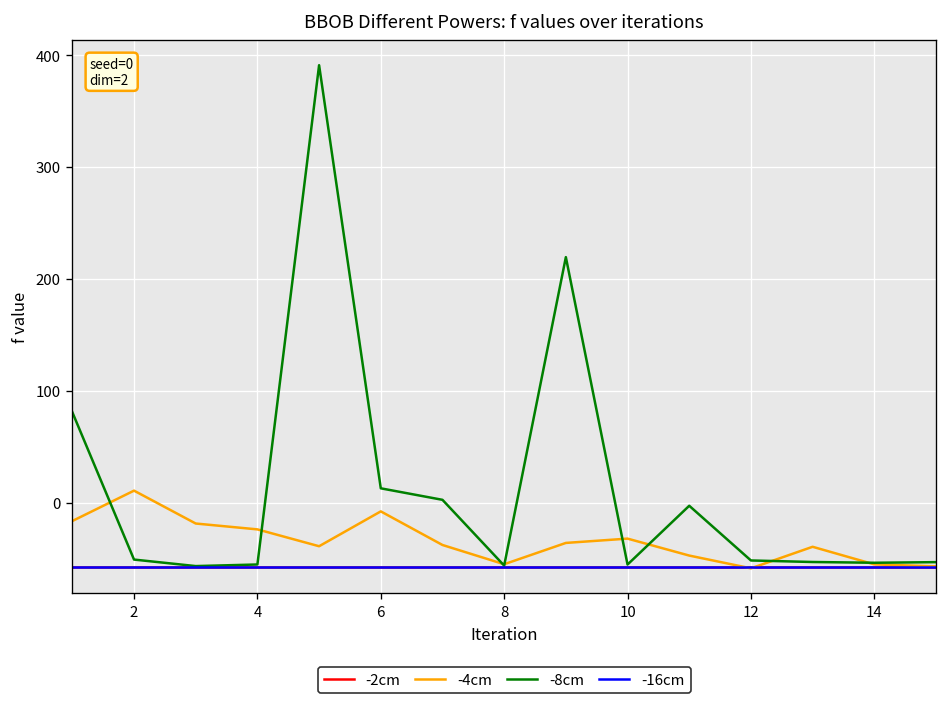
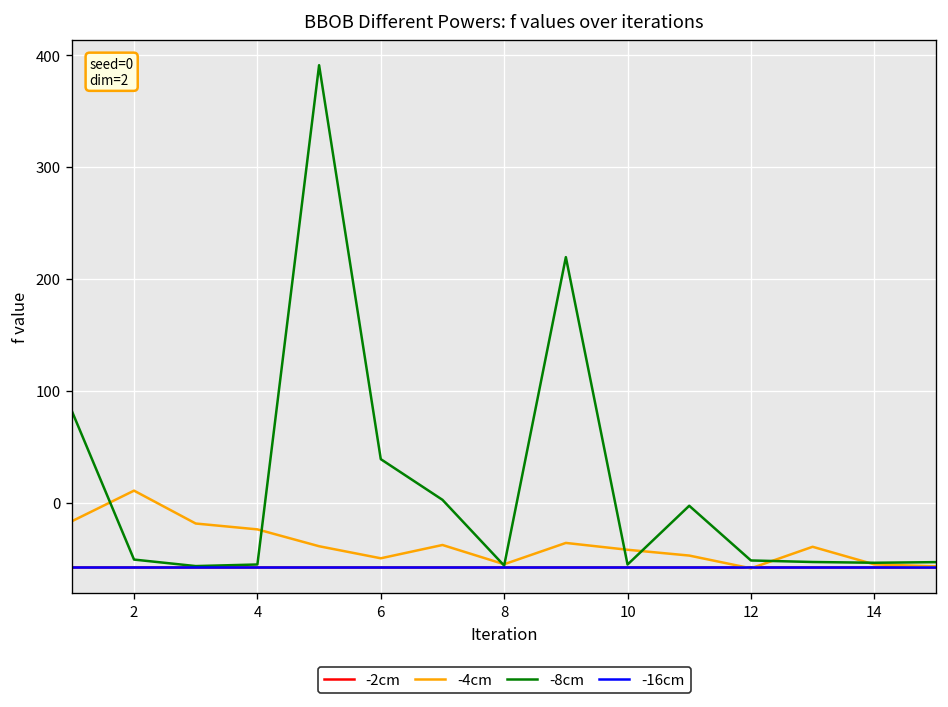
  {
    "-16cm": {
      "2": -60,
      "6": -60
    },
    "-4cm": {
      "2": 10,
      "4": -20,
-     "6": -10,
-     "10": -30
+     "6": -50,
+     "10": -40
    },
    "-8cm": {
      "2": -50,
-     "6": 10,
+     "6": 40,
      "12": -50
    }
  }
